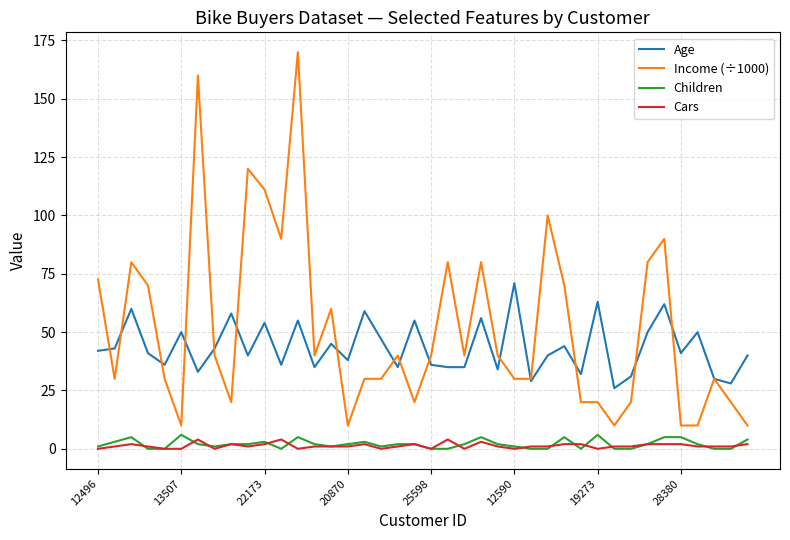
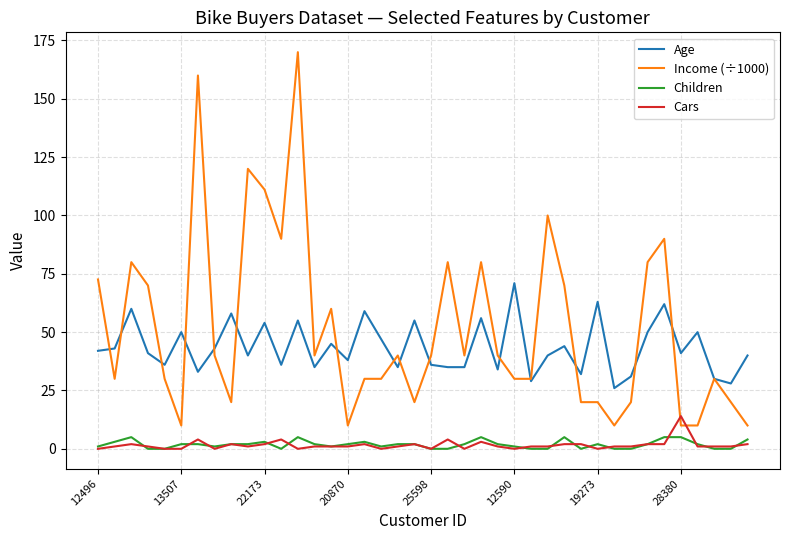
  {
    "Age": {
      "12496": 42,
      "13507": 50,
      "22173": 54,
      "20870": 38,
      "25598": 36,
      "12590": 71,
      "19273": 63,
      "28380": 41
    },
    "Income (÷1000)": {
      "12496": 73,
      "13507": 10,
      "22173": 111,
      "20870": 10,
      "25598": 40,
      "12590": 30,
      "19273": 20,
      "28380": 10
    },
    "Children": {
-     "13507": 6,
-     "19273": 6,
+     "13507": 2,
+     "19273": 2,
      "28380": 5
    },
    "Cars": {
      "13507": 0,
      "19273": 0,
-     "28380": 2
+     "28380": 14
    }
  }
